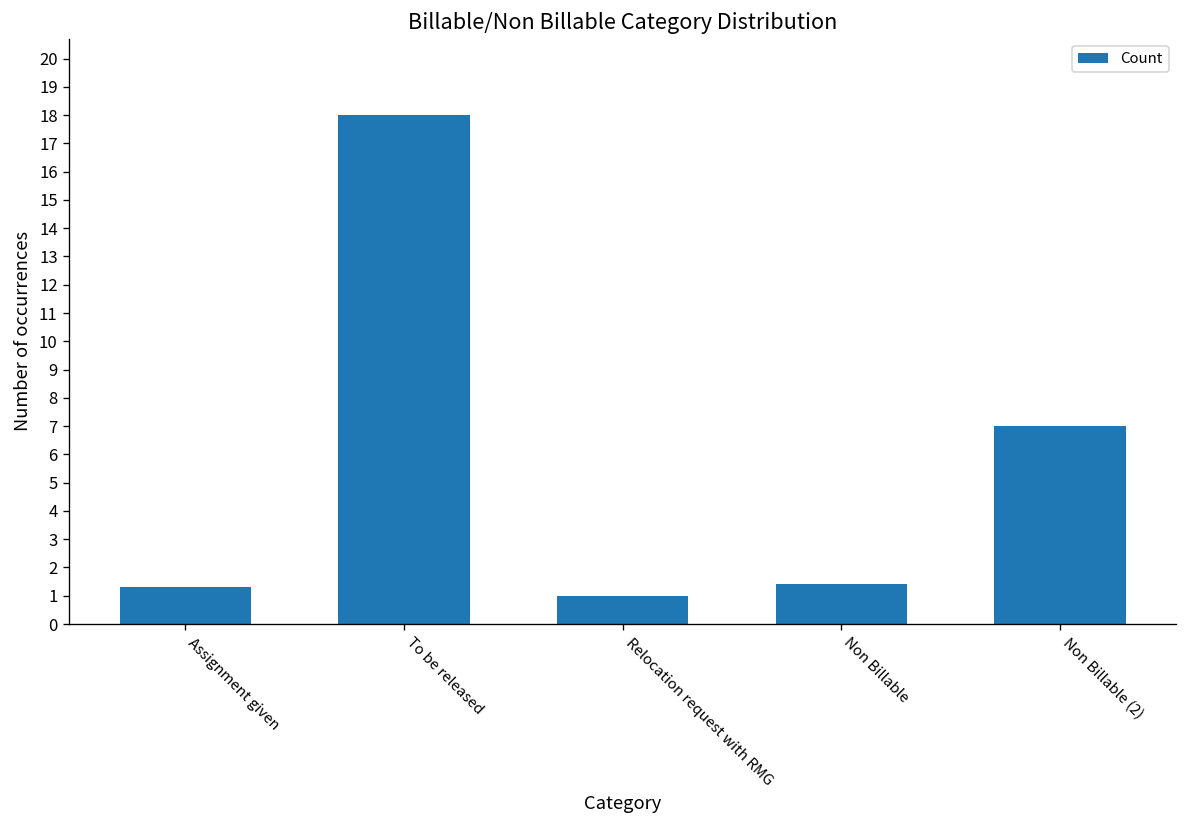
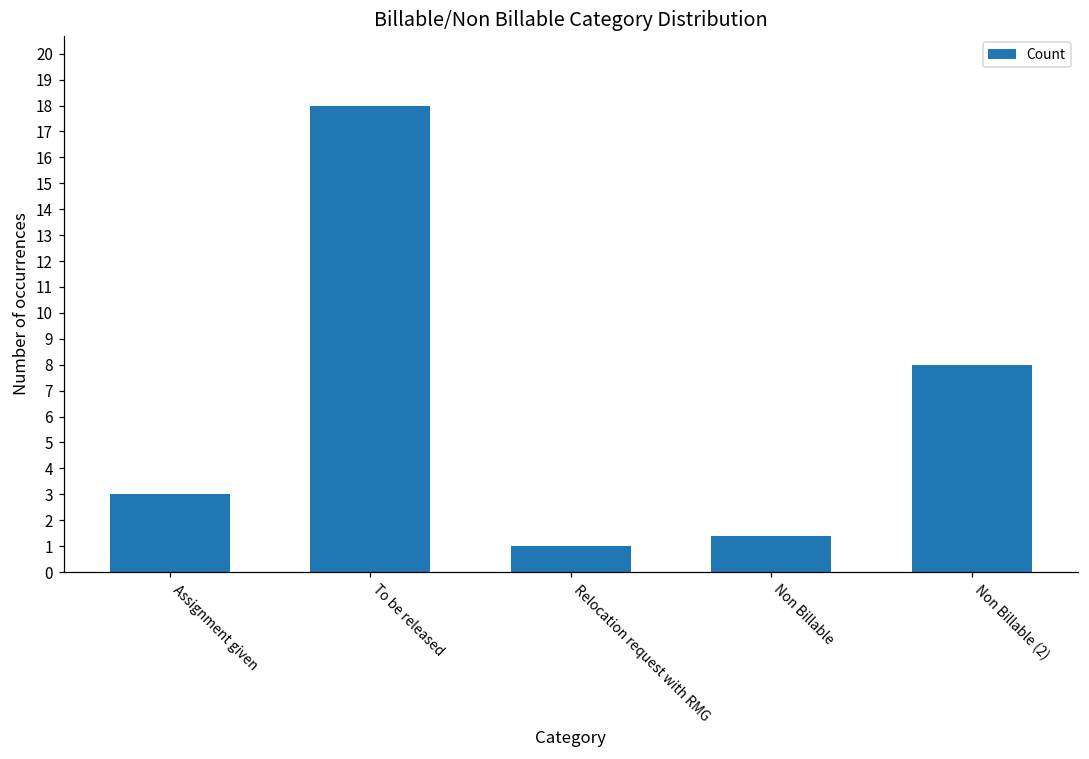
  {
-   "Assignment given": 1.3,
+   "Assignment given": 3.0,
    "To be released": 18.0,
    "Relocation request with RMG": 1.0,
    "Non Billable": 1.4,
-   "Non Billable (2)": 7
+   "Non Billable (2)": 8
  }
